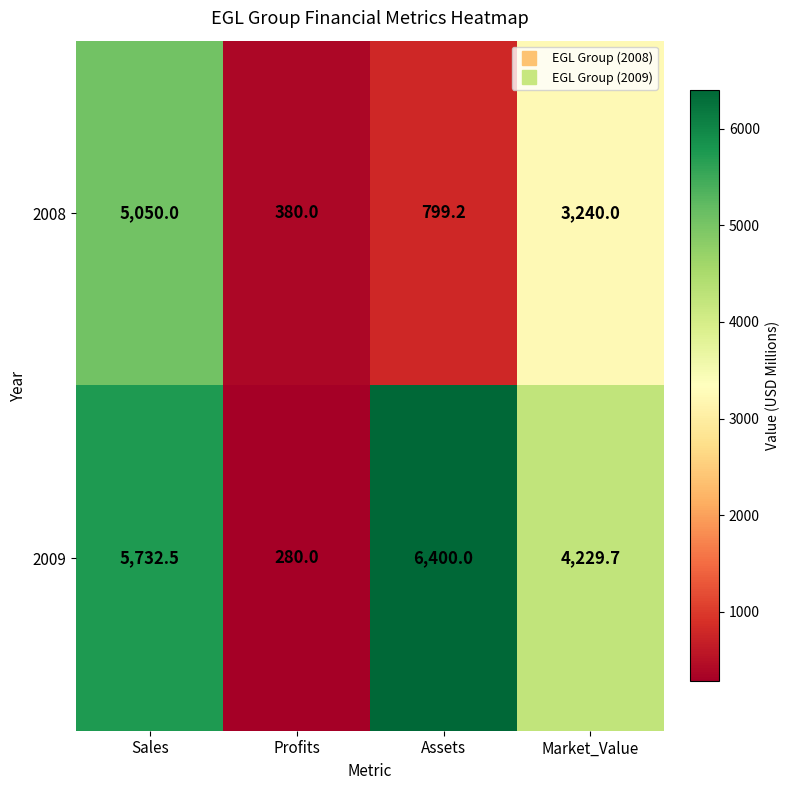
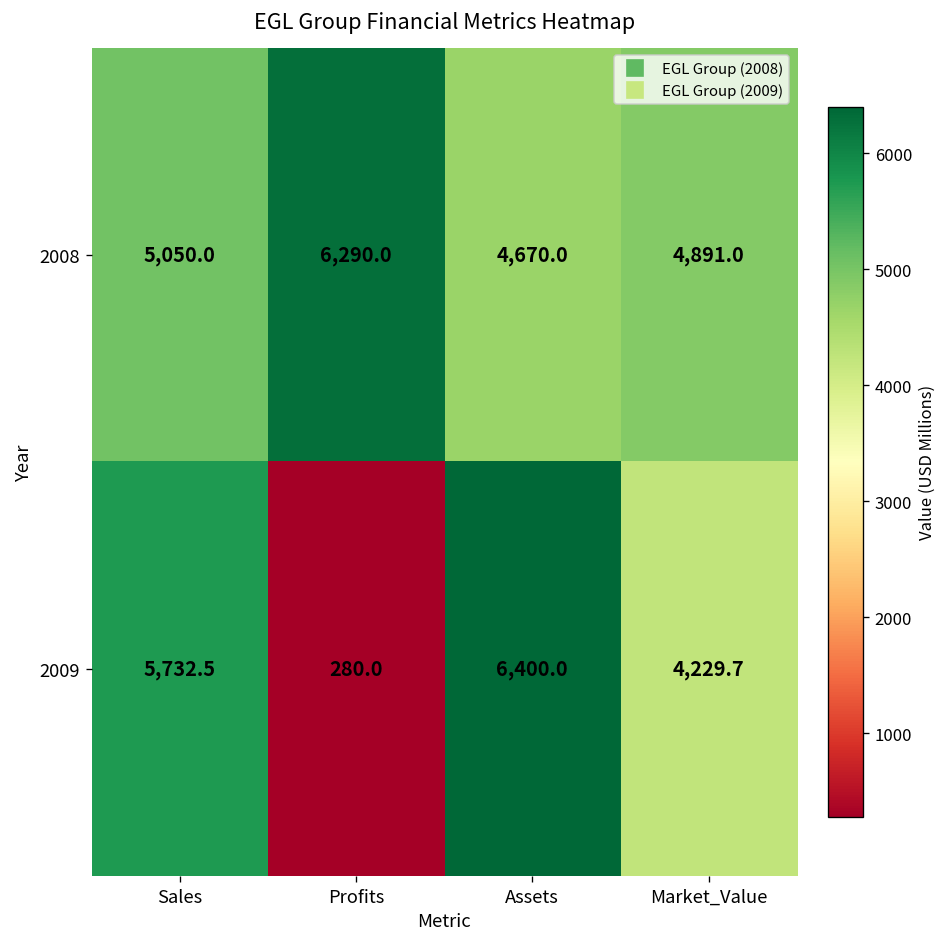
  {
    "2008": {
      "Sales": "5,050.0",
-     "Profits": "380.0",
-     "Assets": "799.2",
-     "Market_Value": "3,240.0"
+     "Profits": "6,290.0",
+     "Assets": "4,670.0",
+     "Market_Value": "4,891.0"
    },
    "2009": {
      "Sales": "5,732.5",
      "Profits": "280.0",
      "Assets": "6,400.0",
      "Market_Value": "4,229.7"
    }
  }
